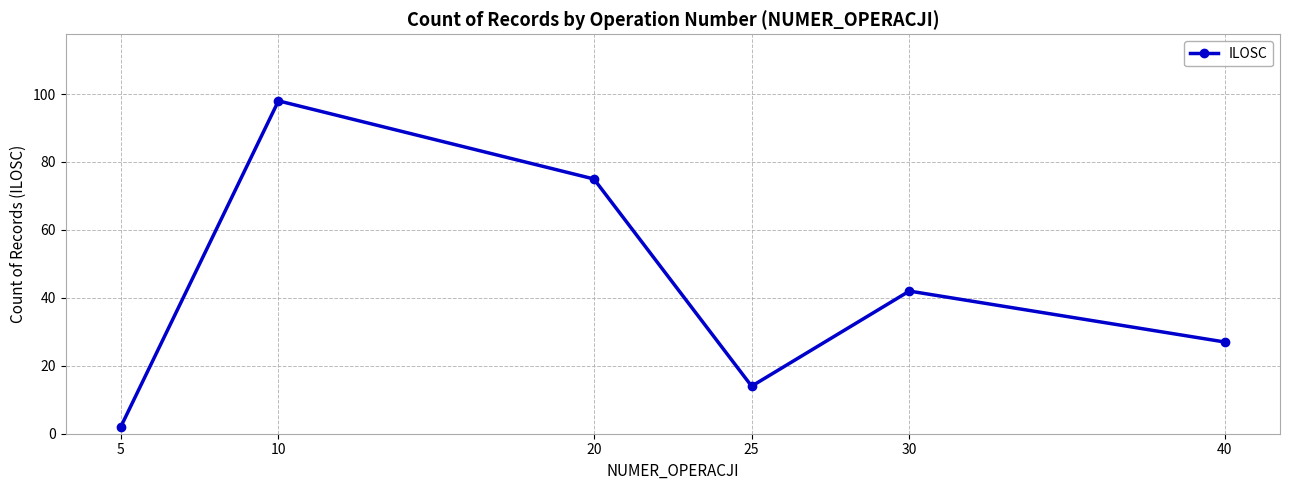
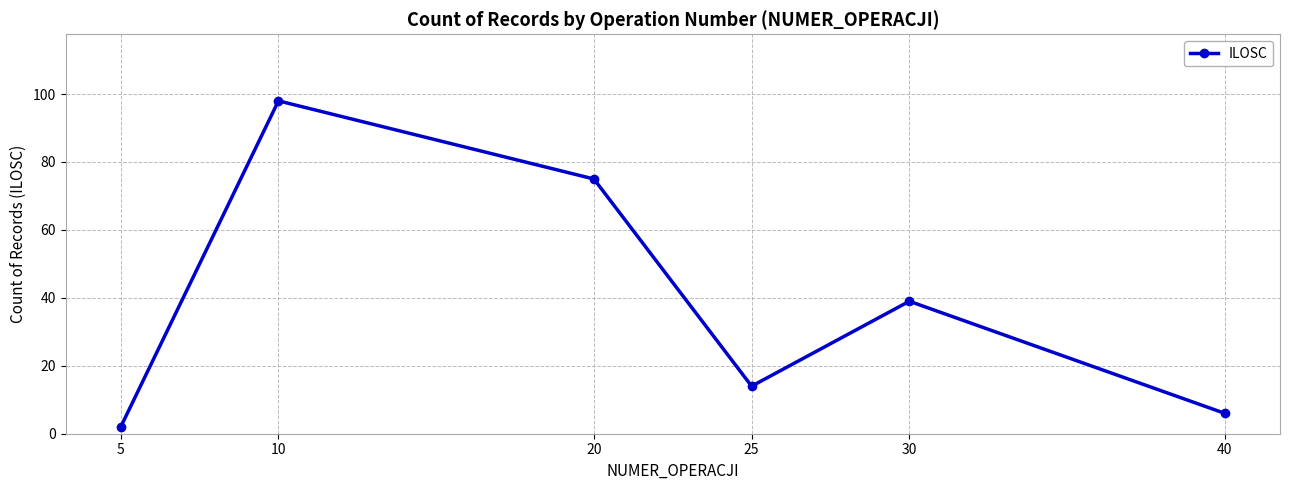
  {
    "5": 2,
    "10": 98,
    "20": 75,
    "25": 14,
-   "30": 42,
-   "40": 27
+   "30": 39,
+   "40": 6
  }
